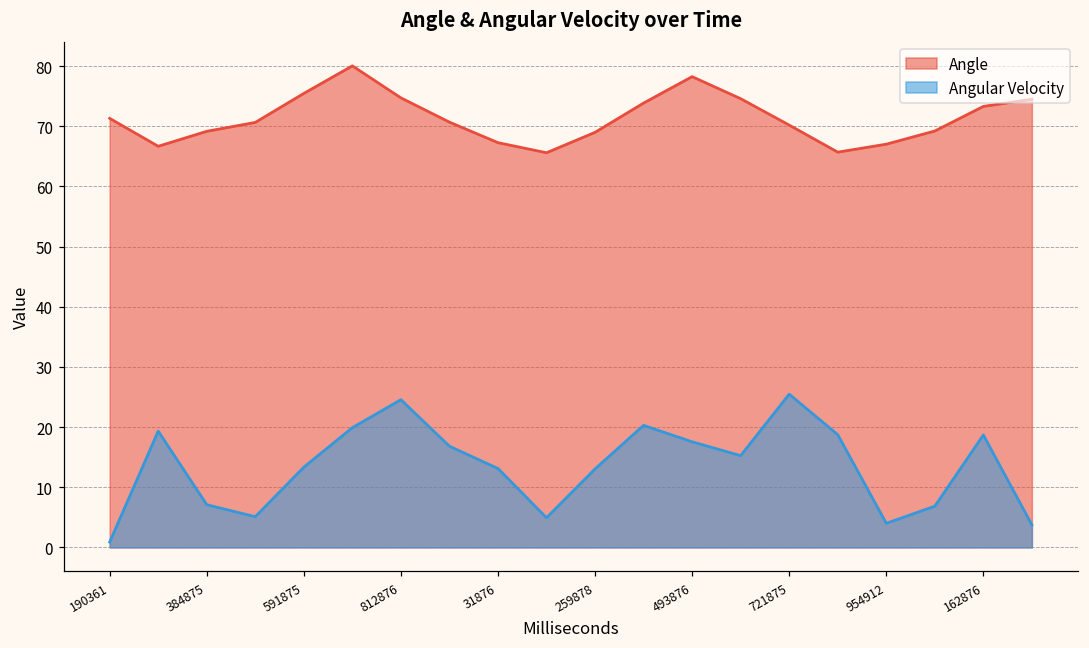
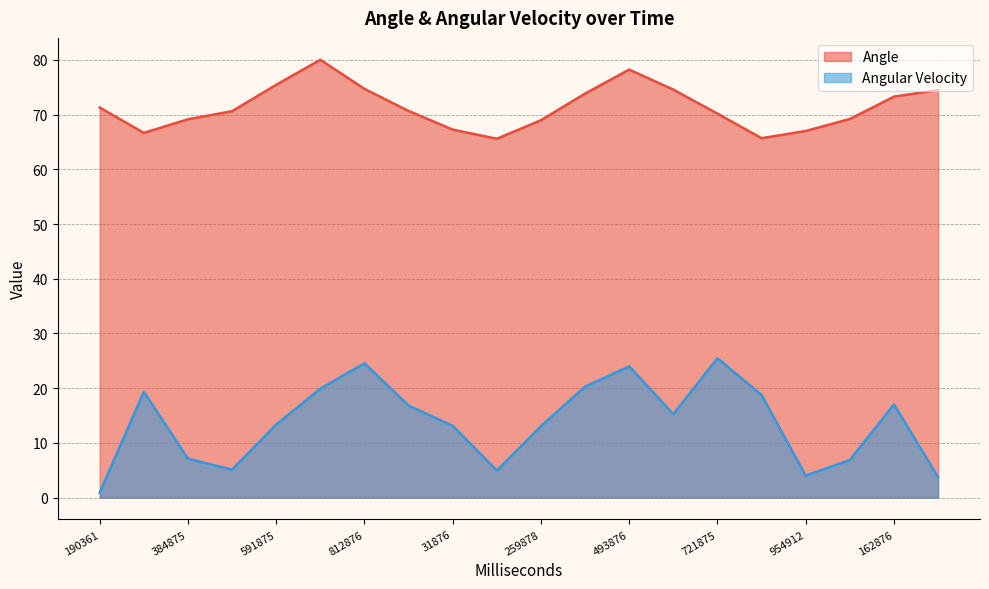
  {
    "Angle": {
      "190361": 71,
      "384875": 69,
      "591875": 75,
      "812876": 75,
      "31876": 67,
      "259878": 69,
      "493876": 78,
      "721875": 70,
      "954912": 67,
      "162876": 73
    },
    "Angular Velocity": {
      "190361": 1,
      "384875": 7,
      "591875": 13,
      "812876": 25,
      "31876": 13,
      "259878": 13,
-     "493876": 18,
+     "493876": 24,
      "721875": 25,
      "954912": 4,
-     "162876": 19
+     "162876": 17
    }
  }
